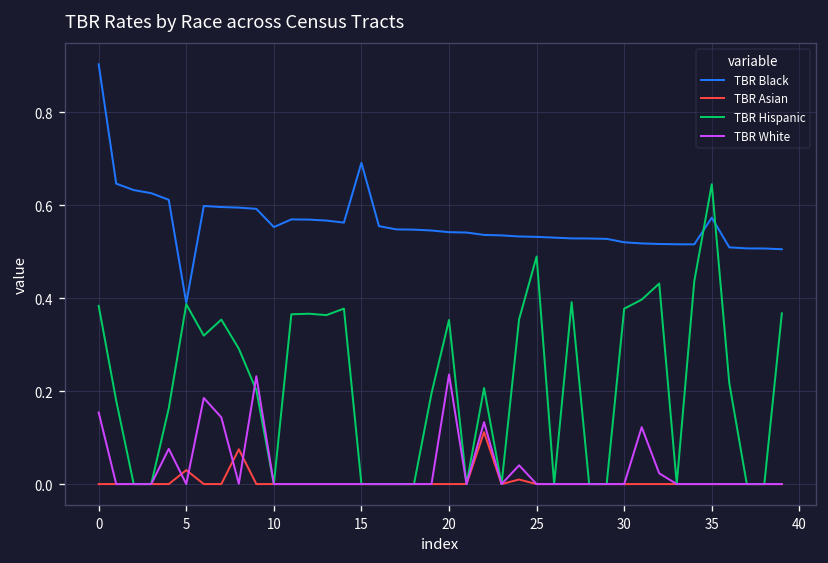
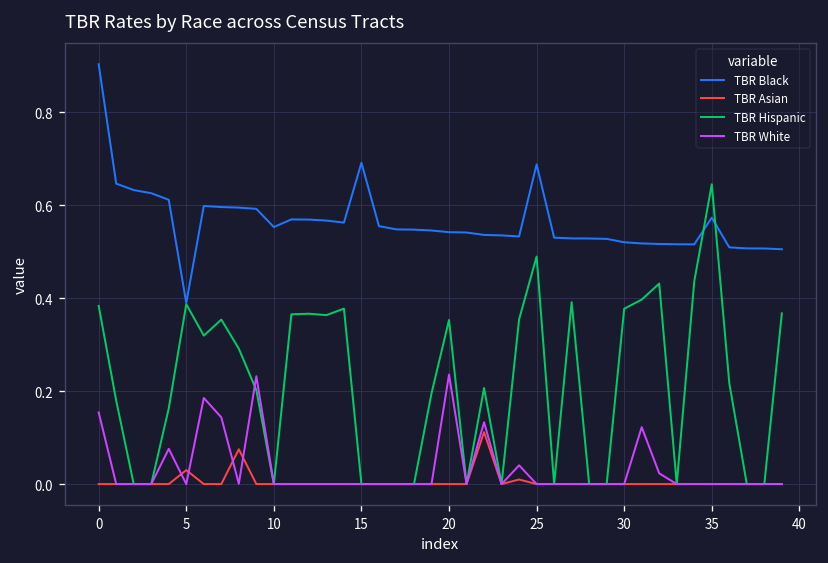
  {
    "TBR Black": {
      "0": 0.90,
      "10": 0.55,
      "15": 0.69,
      "20": 0.54,
-     "25": 0.53,
+     "25": 0.69,
      "30": 0.52,
      "35": 0.57
    },
    "TBR Asian": {
      "0": 0.00,
      "5": 0.03,
      "20": 0.00
    },
    "TBR Hispanic": {
      "0": 0.38,
      "20": 0.35,
      "25": 0.49,
      "30": 0.38,
      "35": 0.65
    },
    "TBR White": {
      "0": 0.15,
      "5": 0.00,
      "20": 0.24
    }
  }
